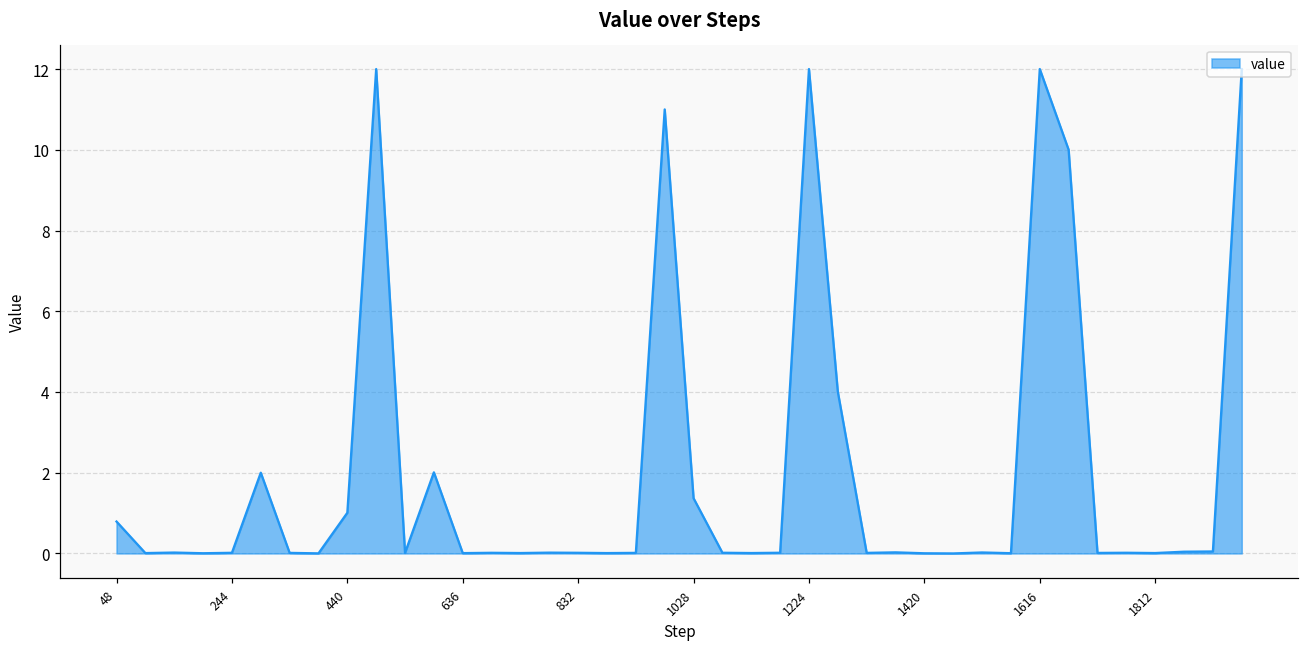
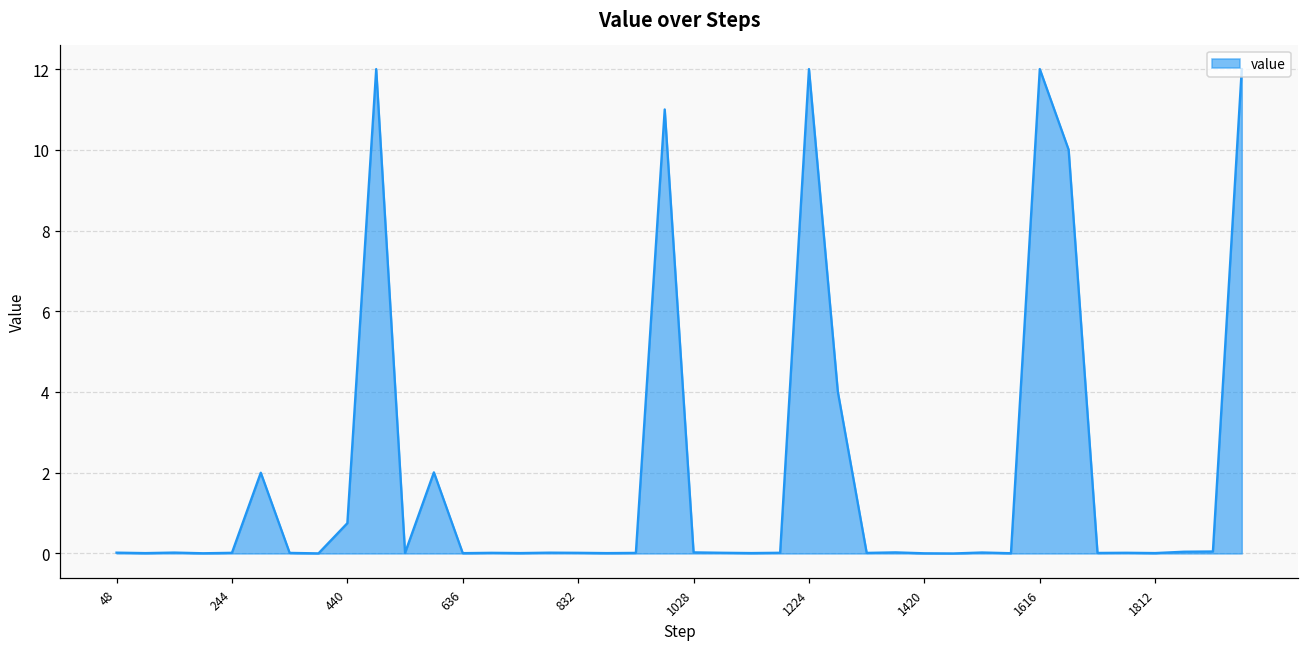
  {
-   "48": 0.8,
+   "48": 0.0,
    "244": 0.0,
-   "440": 1.0,
+   "440": 0.8,
    "636": 0.0,
    "832": 0.0,
-   "1028": 1.4,
+   "1028": 0.0,
    "1224": 12.0,
    "1420": 0.0,
    "1616": 12.0,
    "1812": 0.0
  }
